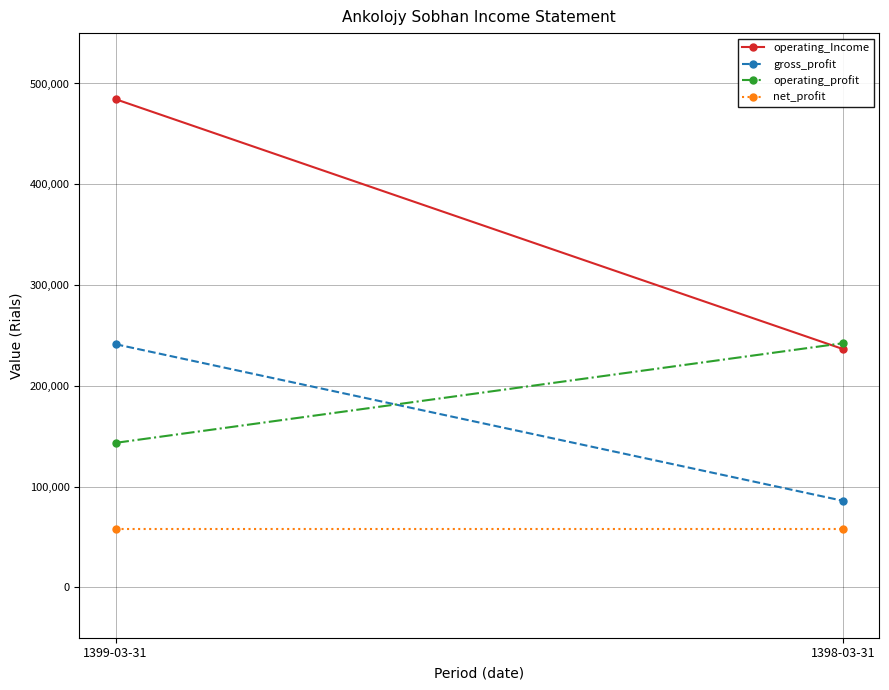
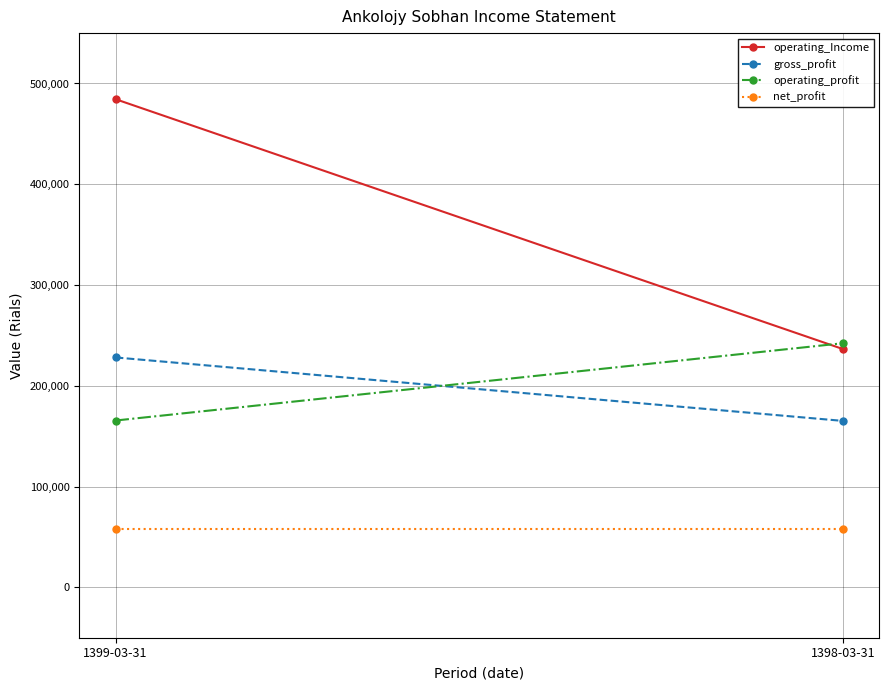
  {
    "operating_Income": {
      "1399-03-31": "484,000",
      "1398-03-31": "236,000"
    },
    "gross_profit": {
-     "1399-03-31": "241,000",
-     "1398-03-31": "86,000"
+     "1399-03-31": "228,000",
+     "1398-03-31": "165,000"
    },
    "operating_profit": {
-     "1399-03-31": "143,000",
+     "1399-03-31": "166,000",
      "1398-03-31": "242,000"
    },
    "net_profit": {
      "1399-03-31": "58,000",
      "1398-03-31": "58,000"
    }
  }
